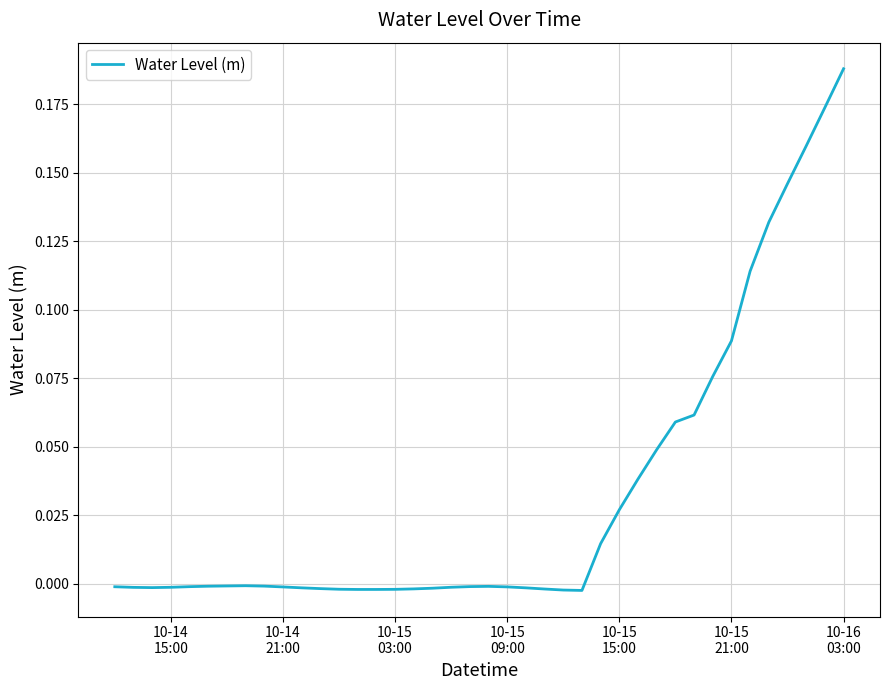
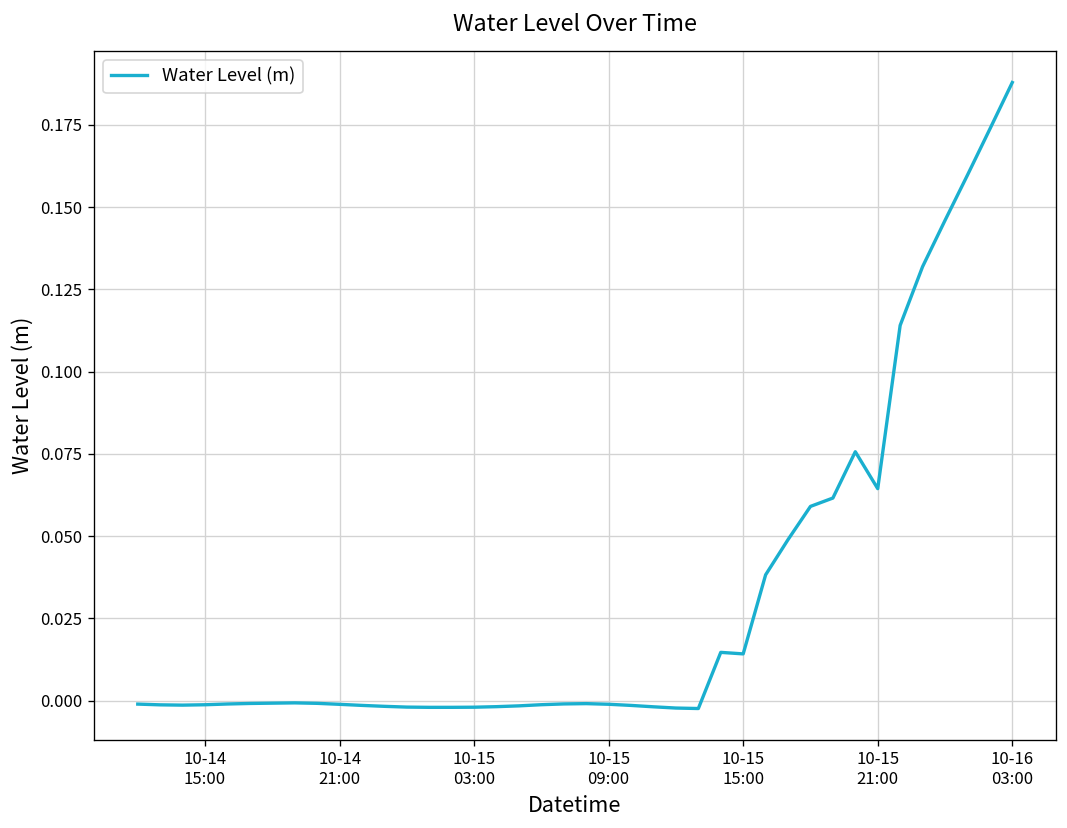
  {
    "10-14 15:00": -0.001,
    "10-14 21:00": -0.001,
    "10-15 03:00": -0.002,
    "10-15 09:00": -0.001,
-   "10-15 15:00": 0.027,
-   "10-15 21:00": 0.089,
+   "10-15 15:00": 0.014,
+   "10-15 21:00": 0.064,
    "10-16 03:00": 0.188
  }
